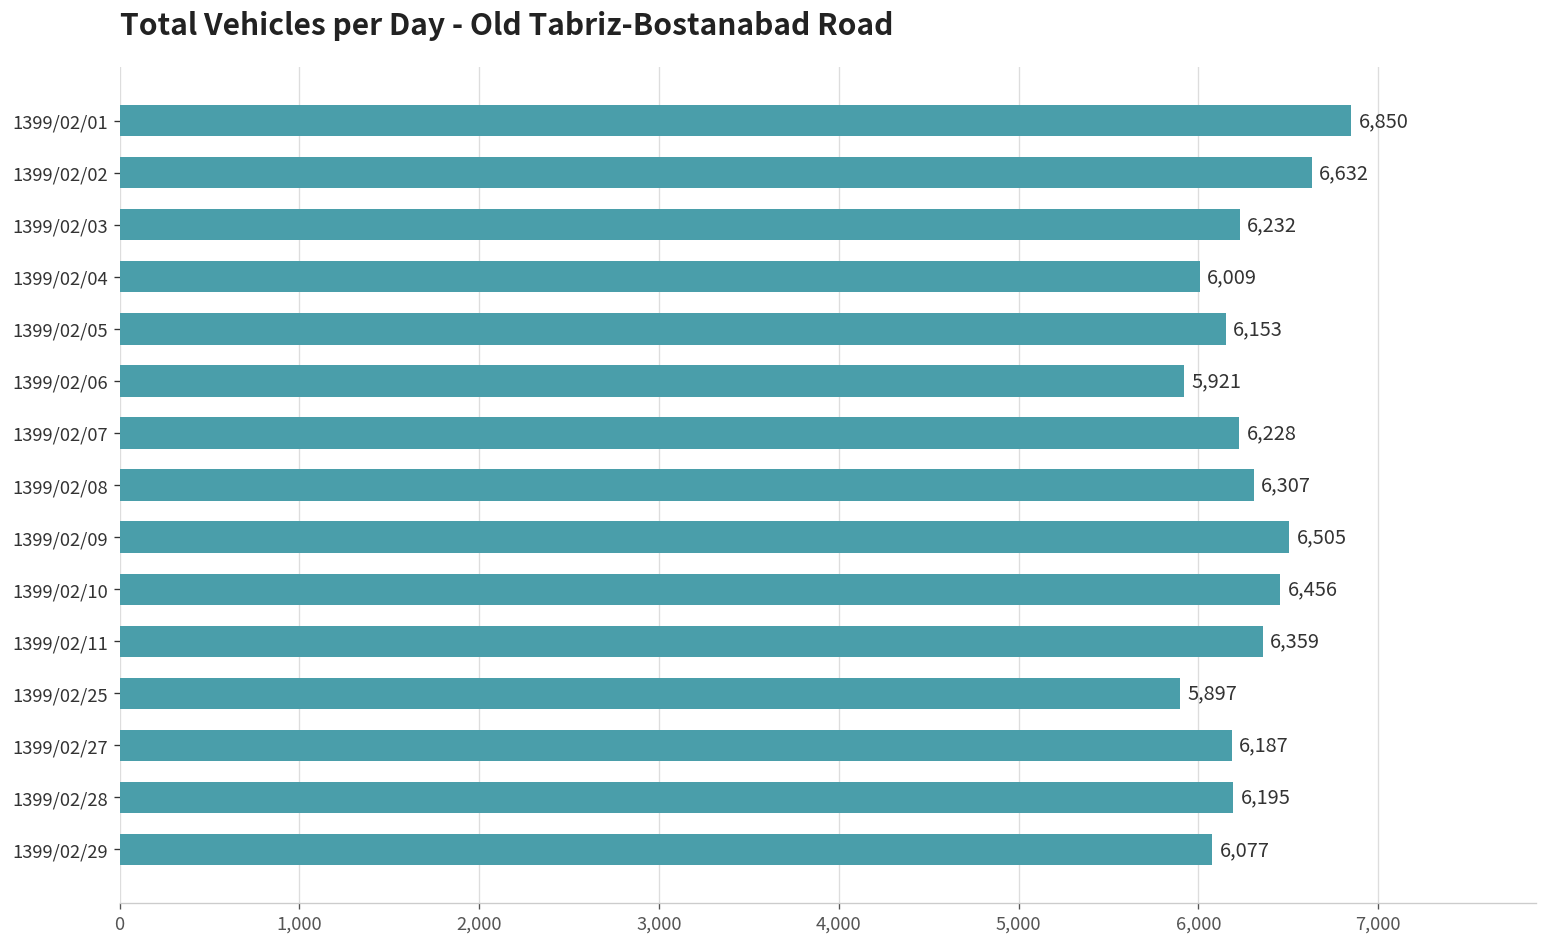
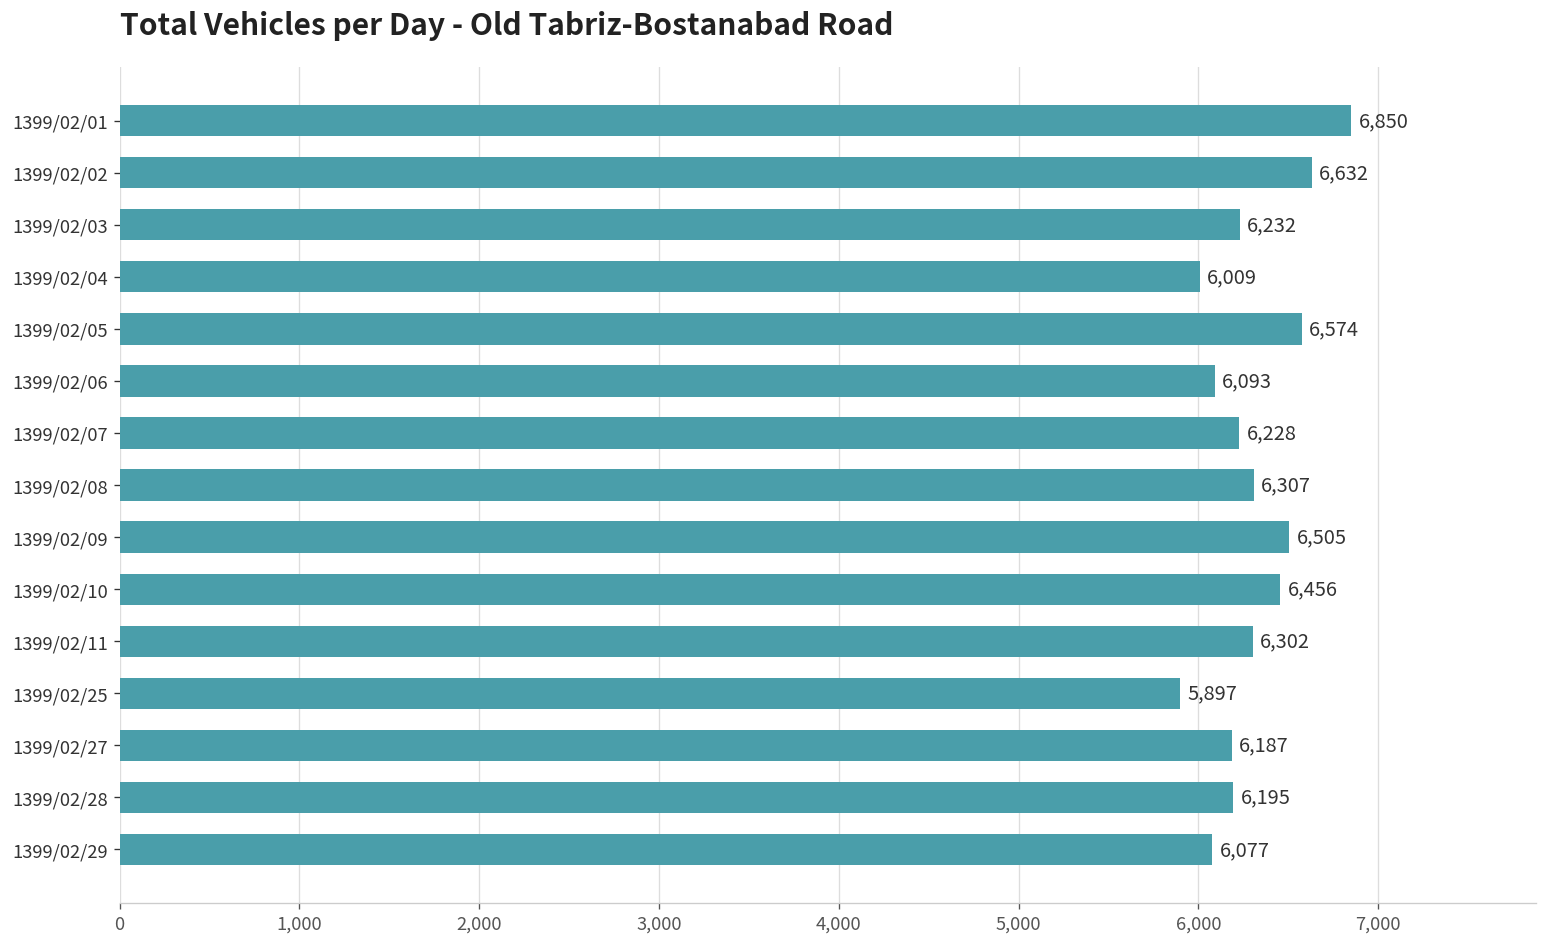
  {
    "1399/02/01": "6,850",
    "1399/02/02": "6,632",
    "1399/02/03": "6,232",
    "1399/02/04": "6,009",
-   "1399/02/05": "6,153",
-   "1399/02/06": "5,921",
+   "1399/02/05": "6,574",
+   "1399/02/06": "6,093",
    "1399/02/07": "6,228",
    "1399/02/08": "6,307",
    "1399/02/09": "6,505",
    "1399/02/10": "6,456",
-   "1399/02/11": "6,359",
+   "1399/02/11": "6,302",
    "1399/02/25": "5,897",
    "1399/02/27": "6,187",
    "1399/02/28": "6,195",
    "1399/02/29": "6,077"
  }
